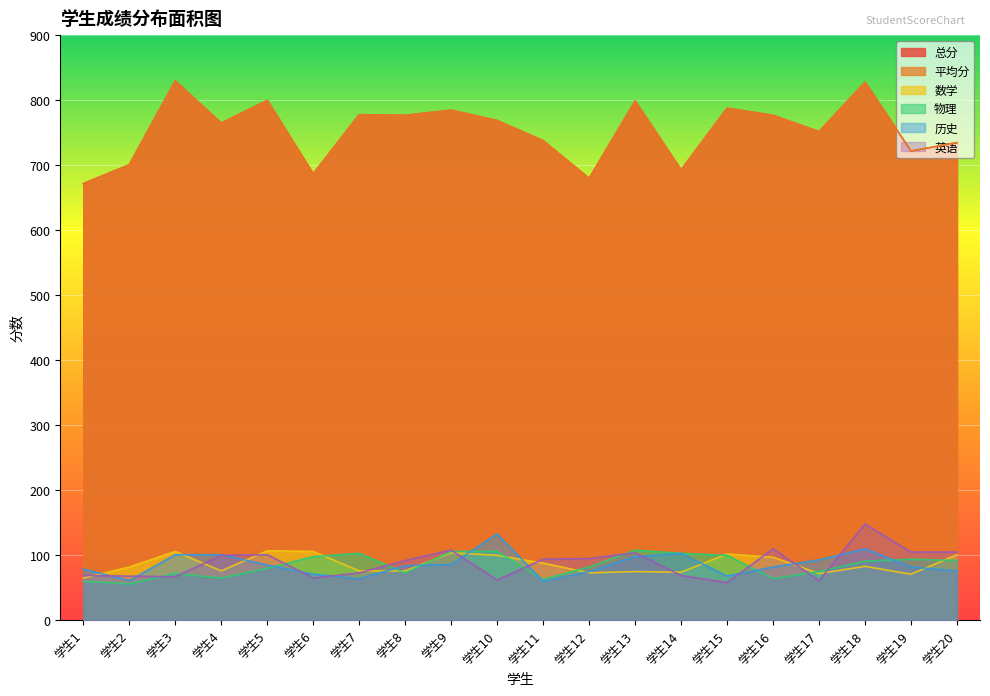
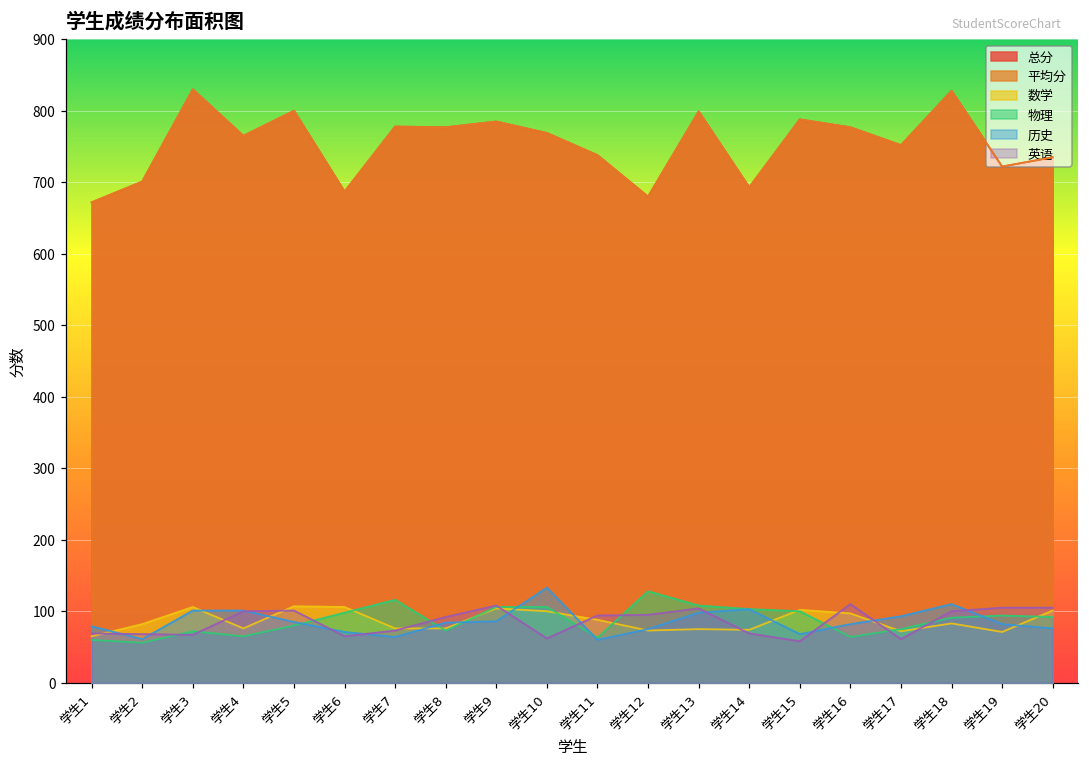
  {
    "数学": {
      "学生1": 70,
      "学生2": 80,
      "学生3": 110,
      "学生4": 80,
      "学生5": 110,
      "学生6": 110,
      "学生10": 100,
      "学生11": 90,
      "学生13": 80,
      "学生14": 70,
      "学生16": 100,
      "学生18": 80,
      "学生19": 70,
      "学生20": 100
    },
    "物理": {
      "学生1": 60,
      "学生2": 60,
      "学生3": 70,
      "学生4": 70,
      "学生5": 80,
      "学生6": 100,
-     "学生7": 100,
+     "学生7": 120,
      "学生10": 110,
-     "学生12": 80,
+     "学生12": 130,
      "学生13": 110,
      "学生16": 60,
      "学生18": 90,
      "学生19": 90,
      "学生20": 90
    },
    "历史": {
      "学生1": 80,
      "学生2": 60,
      "学生3": 100,
      "学生5": 90,
      "学生6": 70,
      "学生7": 60,
      "学生8": 80,
      "学生9": 90,
      "学生10": 130,
      "学生13": 100,
      "学生15": 70,
      "学生16": 80,
      "学生17": 90,
      "学生18": 110,
      "学生19": 80,
      "学生20": 80
    },
    "英语": {
      "学生1": 70,
      "学生2": 70,
      "学生3": 70,
      "学生5": 100,
      "学生6": 70,
      "学生8": 90,
      "学生10": 60,
      "学生11": 90,
      "学生12": 100,
      "学生13": 100,
      "学生14": 70,
      "学生15": 60,
      "学生16": 110,
      "学生17": 60,
-     "学生18": 150,
+     "学生18": 100,
      "学生19": 110,
      "学生20": 110
    }
  }
